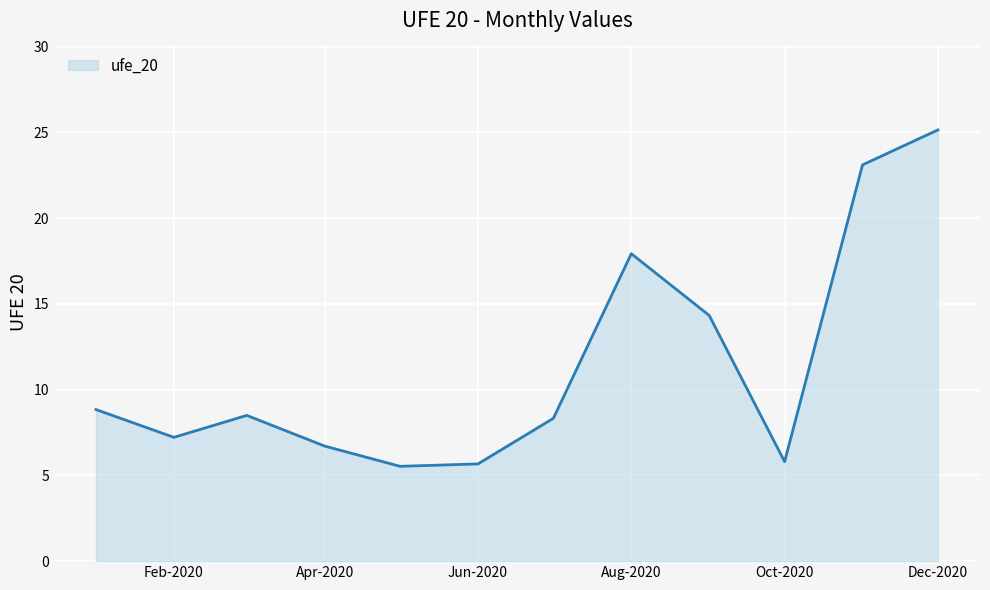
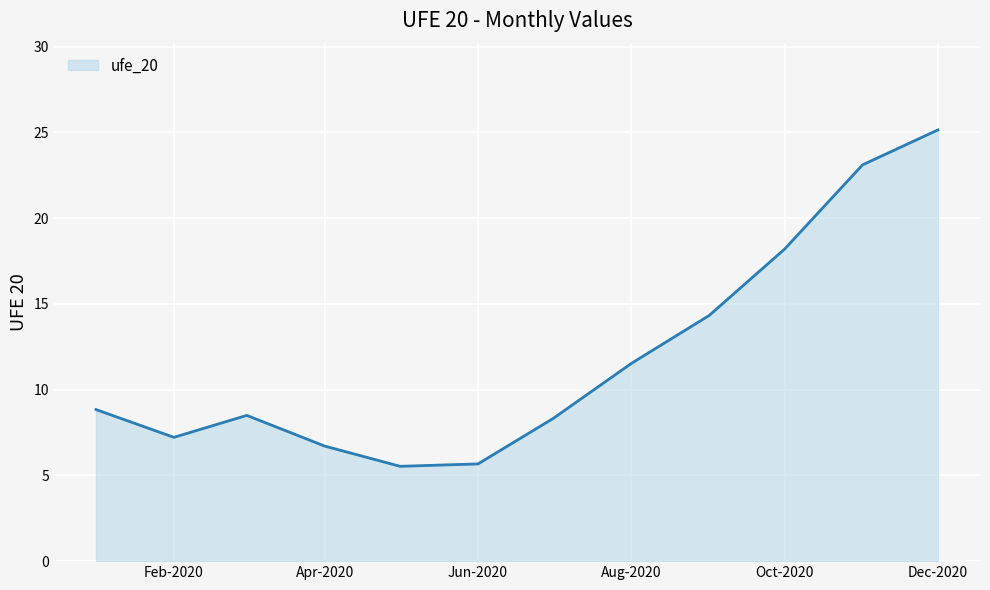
  {
    "Feb-2020": 7.2,
    "Apr-2020": 6.7,
    "Jun-2020": 5.7,
-   "Aug-2020": 17.9,
-   "Oct-2020": 5.8,
+   "Aug-2020": 11.5,
+   "Oct-2020": 18.2,
    "Dec-2020": 25.2
  }
